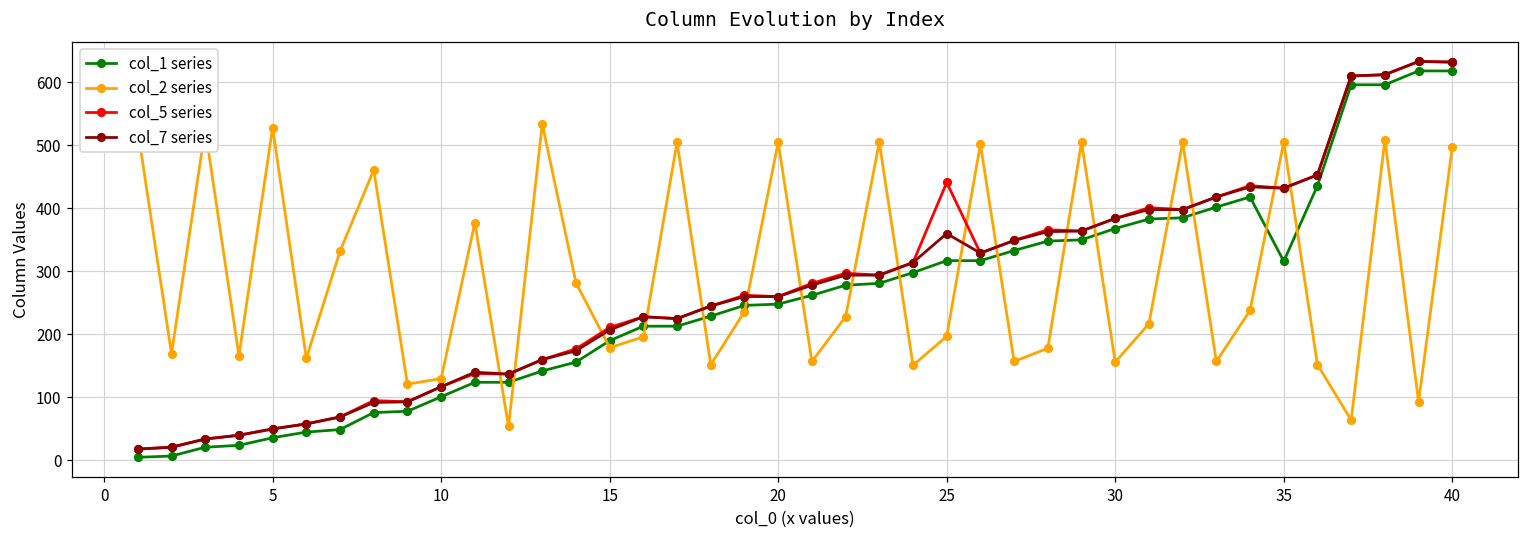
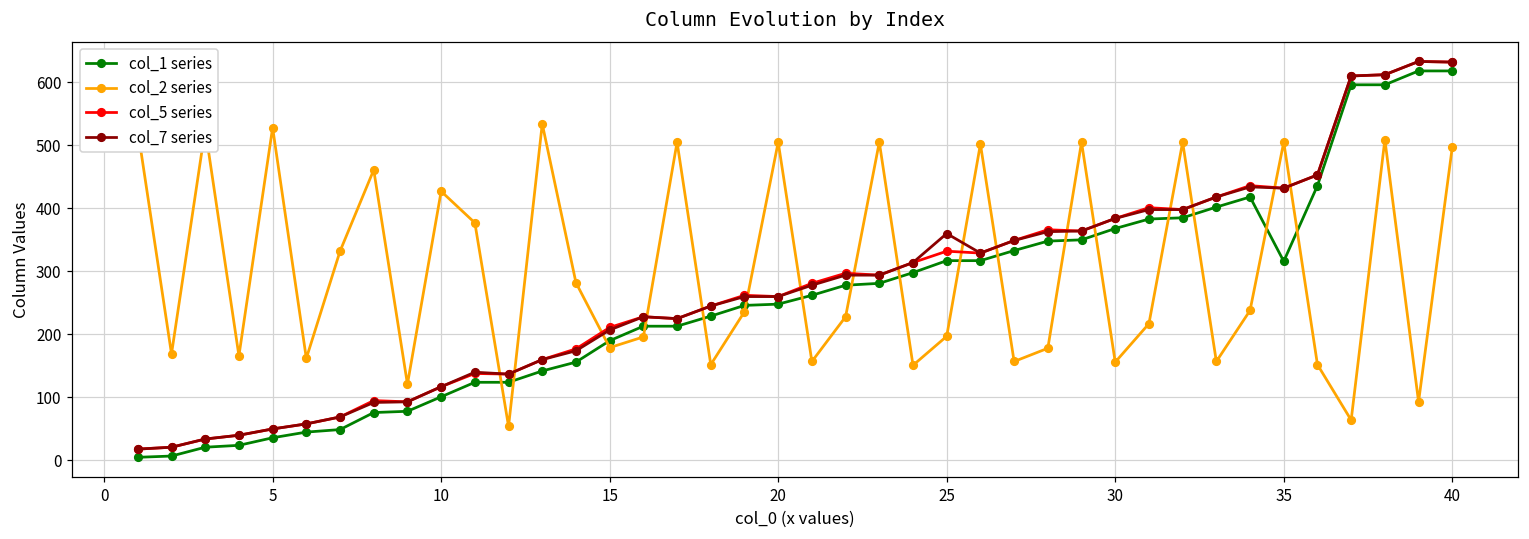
  {
    "col_1 series": {
      "5": 40,
      "10": 100,
      "15": 190,
      "20": 250,
      "25": 320,
      "30": 370,
      "35": 320,
      "40": 620
    },
    "col_2 series": {
      "5": 530,
-     "10": 130,
+     "10": 430,
      "15": 180,
      "20": 510,
      "25": 200,
      "30": 160,
      "35": 510,
      "40": 500
    },
    "col_5 series": {
-     "25": 440
+     "25": 330
    },
    "col_7 series": {
      "25": 360
    }
  }
